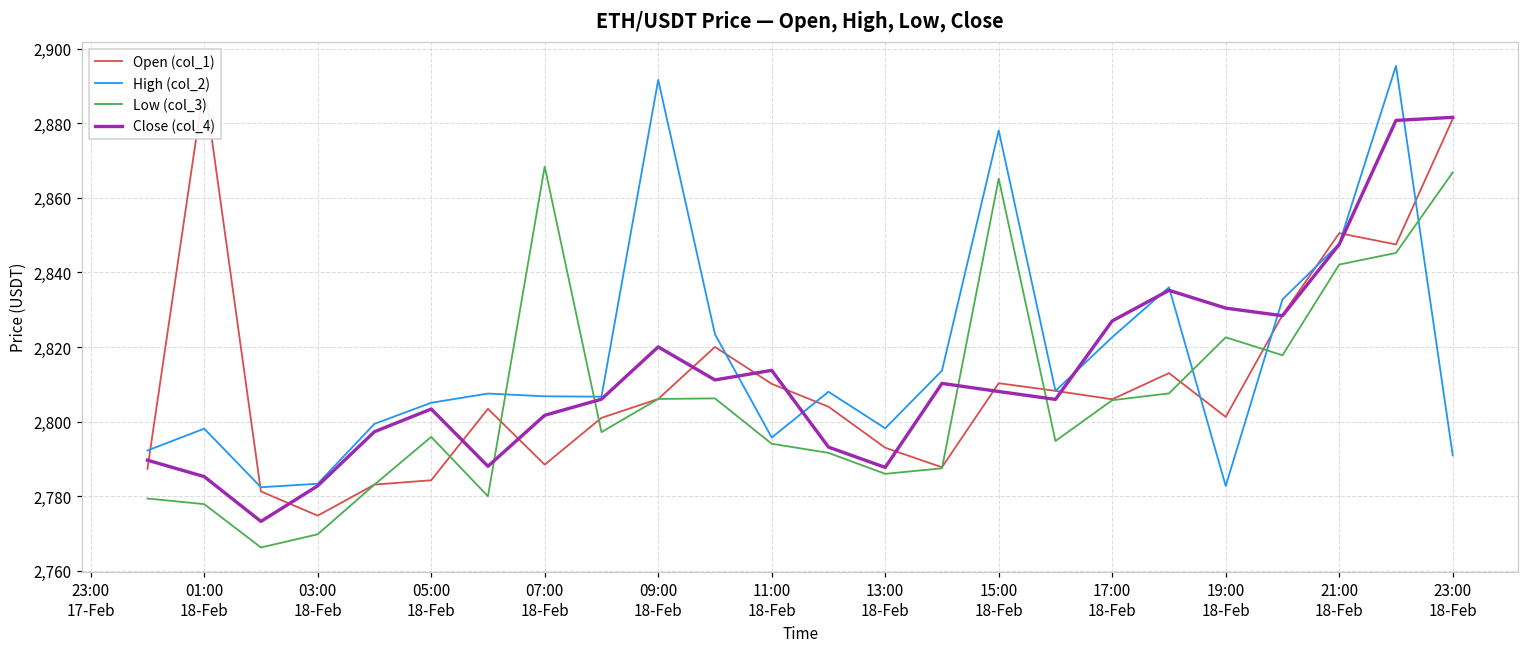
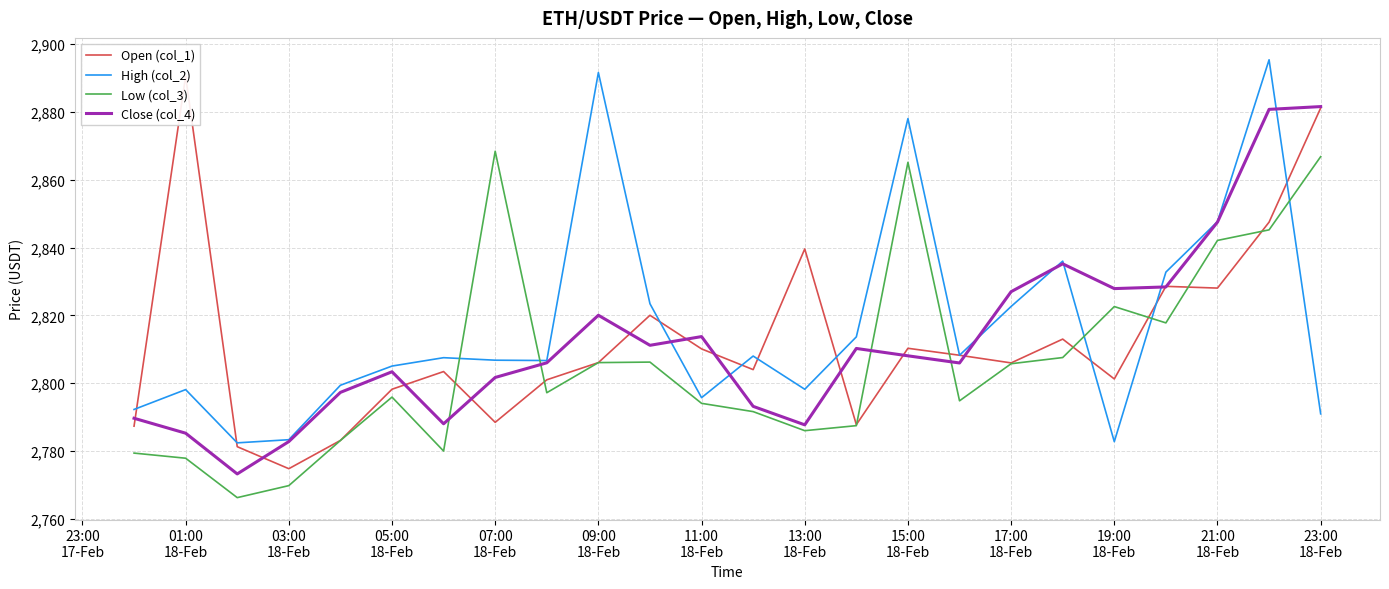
  {
    "Open (col_1)": {
      "03:00 18-Feb": "2,775",
-     "05:00 18-Feb": "2,784",
+     "05:00 18-Feb": "2,798",
      "07:00 18-Feb": "2,788",
      "11:00 18-Feb": "2,810",
-     "13:00 18-Feb": "2,793",
+     "13:00 18-Feb": "2,840",
      "15:00 18-Feb": "2,810",
      "19:00 18-Feb": "2,801",
-     "21:00 18-Feb": "2,851"
+     "21:00 18-Feb": "2,828"
    },
    "High (col_2)": {
      "01:00 18-Feb": "2,798",
      "05:00 18-Feb": "2,805",
      "07:00 18-Feb": "2,807",
      "09:00 18-Feb": "2,892",
      "11:00 18-Feb": "2,796",
      "13:00 18-Feb": "2,798",
      "15:00 18-Feb": "2,878",
      "17:00 18-Feb": "2,823",
      "19:00 18-Feb": "2,783",
      "23:00 18-Feb": "2,791"
    },
    "Low (col_3)": {
      "01:00 18-Feb": "2,778",
      "03:00 18-Feb": "2,770",
      "05:00 18-Feb": "2,796",
      "07:00 18-Feb": "2,868",
      "11:00 18-Feb": "2,794",
      "13:00 18-Feb": "2,786",
      "15:00 18-Feb": "2,865",
      "19:00 18-Feb": "2,823",
      "21:00 18-Feb": "2,842",
      "23:00 18-Feb": "2,867"
    },
    "Close (col_4)": {
      "01:00 18-Feb": "2,785",
      "05:00 18-Feb": "2,803",
      "07:00 18-Feb": "2,802",
      "09:00 18-Feb": "2,820",
      "11:00 18-Feb": "2,814",
      "13:00 18-Feb": "2,788",
      "15:00 18-Feb": "2,808",
      "17:00 18-Feb": "2,827",
-     "19:00 18-Feb": "2,830"
+     "19:00 18-Feb": "2,828"
    }
  }
